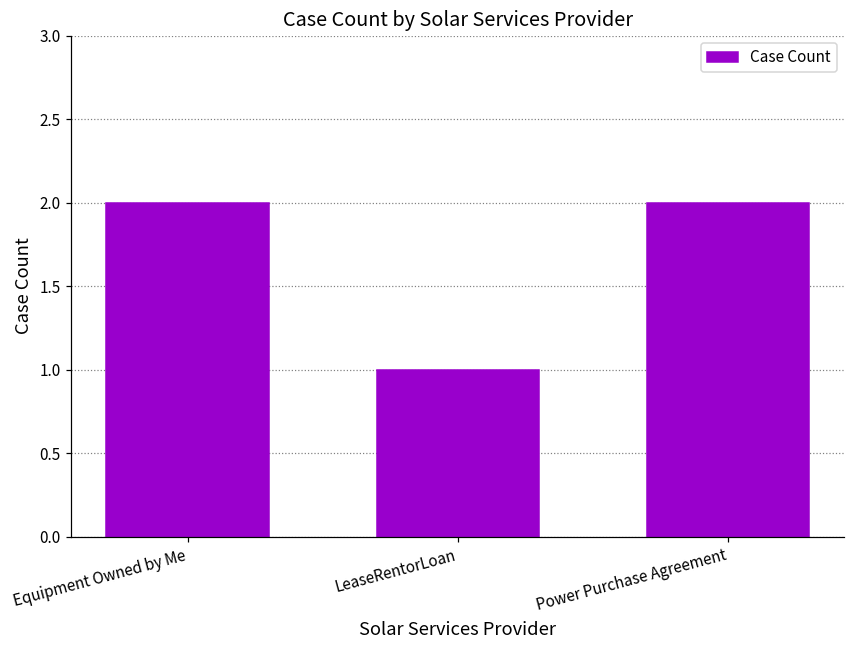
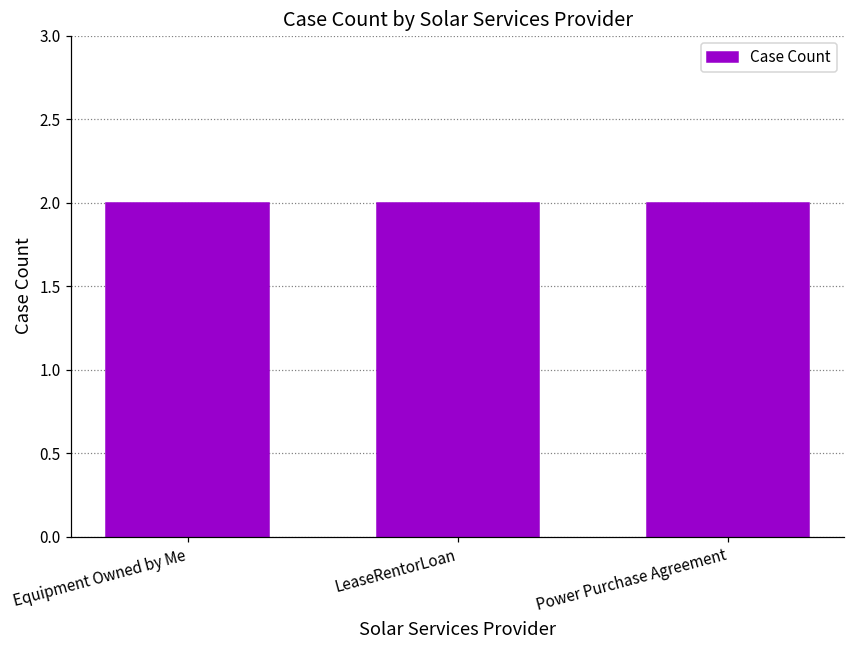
  {
    "Equipment Owned by Me": 2,
-   "LeaseRentorLoan": 1,
+   "LeaseRentorLoan": 2,
    "Power Purchase Agreement": 2
  }
